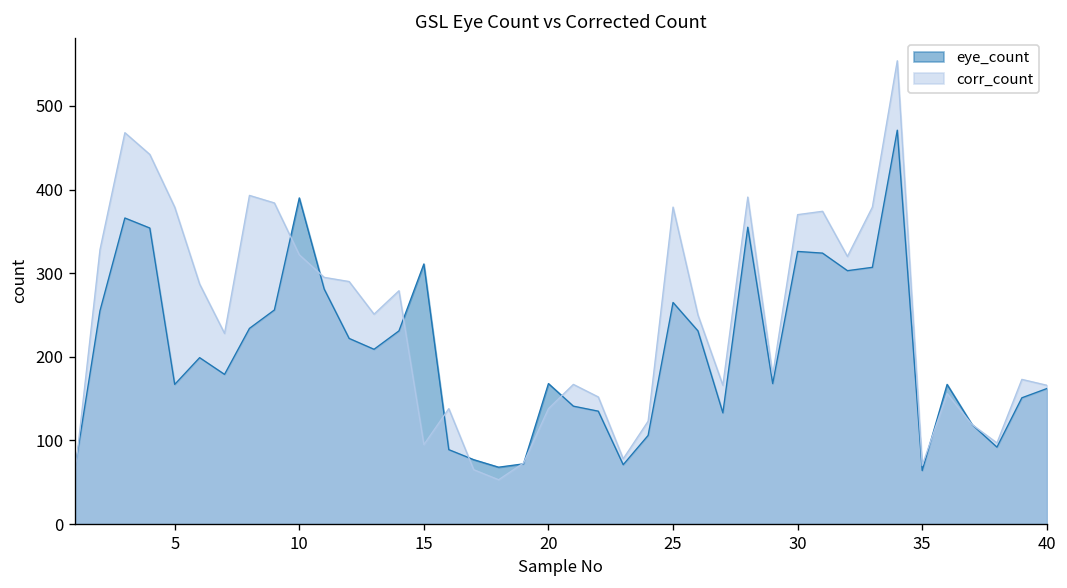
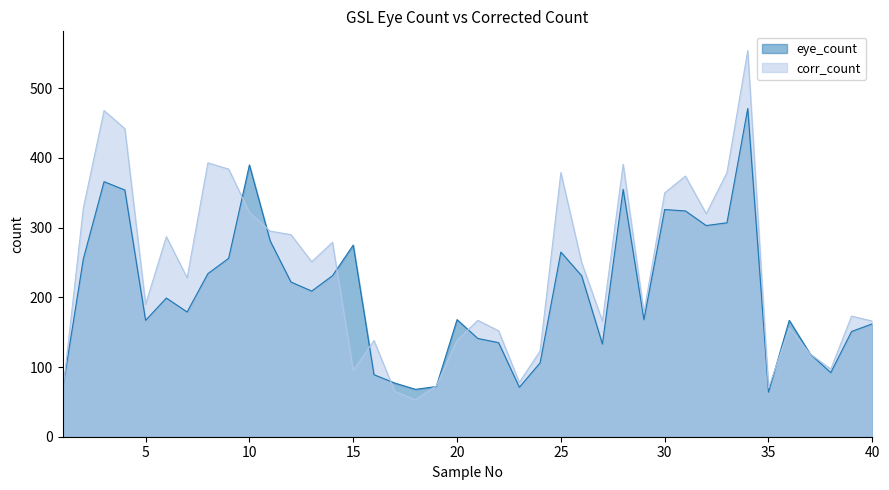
  {
    "eye_count": {
      "5": 170,
      "10": 390,
-     "15": 310,
+     "15": 280,
      "20": 170,
      "25": 270,
      "30": 330,
      "35": 60,
      "40": 160
    },
    "corr_count": {
-     "5": 380,
+     "5": 190,
      "10": 320,
      "15": 100,
      "20": 140,
      "25": 380,
-     "30": 370,
+     "30": 350,
      "35": 70,
      "40": 170
    }
  }
